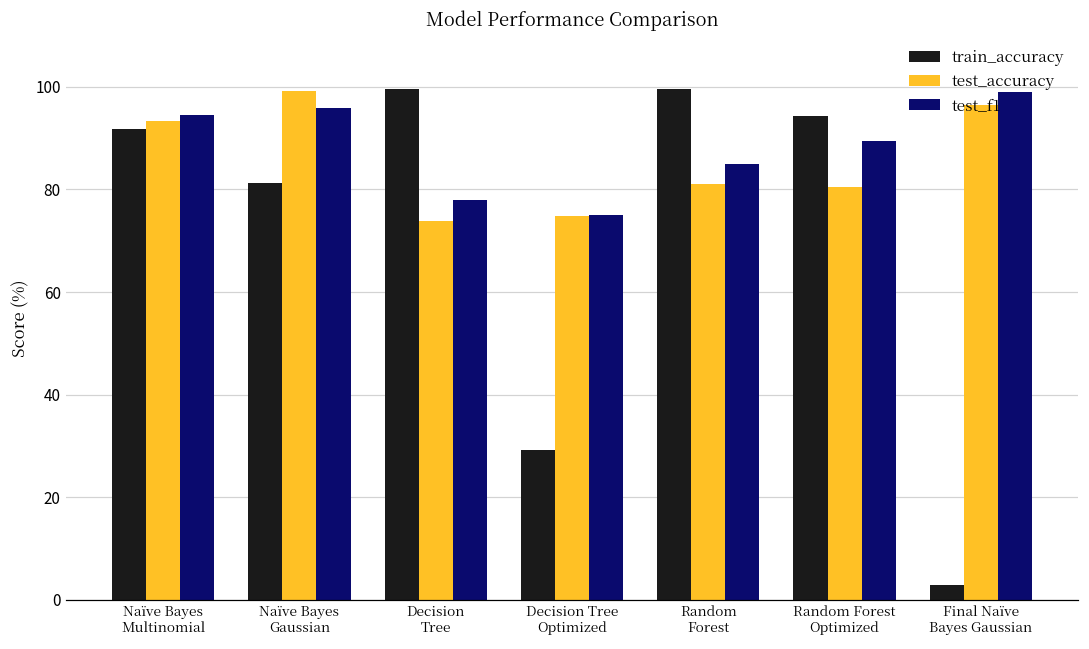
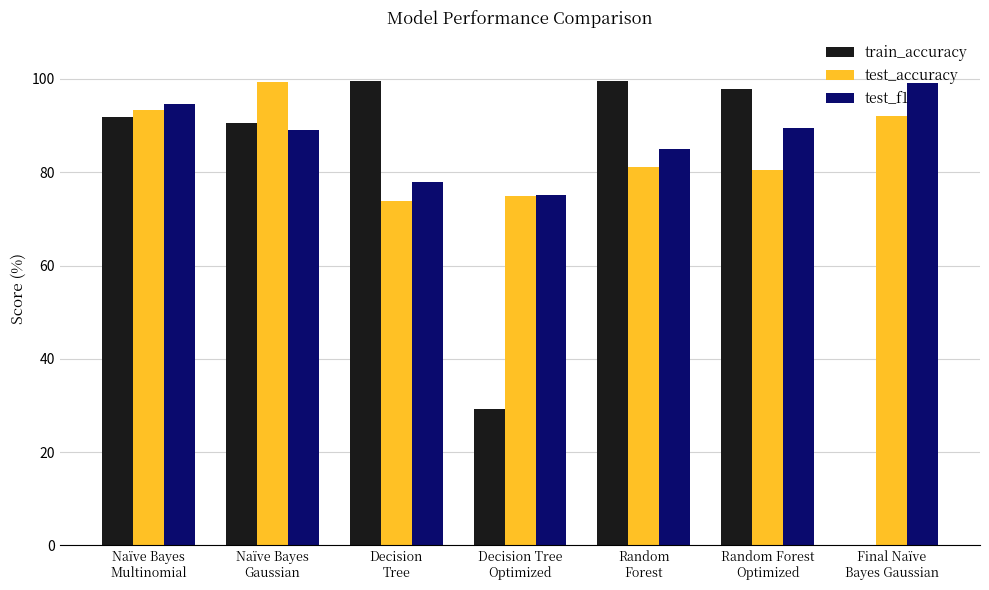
  {
    "train_accuracy": {
      "Naïve Bayes Multinomial": 92,
-     "Naïve Bayes Gaussian": 81,
+     "Naïve Bayes Gaussian": 91,
      "Decision Tree": 100,
      "Decision Tree Optimized": 29,
      "Random Forest": 100,
-     "Random Forest Optimized": 94,
-     "Final Naïve Bayes Gaussian": 3
+     "Random Forest Optimized": 98,
+     "Final Naïve Bayes Gaussian": 0
    },
    "test_accuracy": {
      "Naïve Bayes Multinomial": 93,
      "Naïve Bayes Gaussian": 99,
      "Decision Tree": 74,
      "Decision Tree Optimized": 75,
      "Random Forest": 81,
      "Random Forest Optimized": 80,
-     "Final Naïve Bayes Gaussian": 96
+     "Final Naïve Bayes Gaussian": 92
    },
    "test_f1": {
      "Naïve Bayes Multinomial": 95,
-     "Naïve Bayes Gaussian": 96,
+     "Naïve Bayes Gaussian": 89,
      "Decision Tree": 78,
      "Decision Tree Optimized": 75,
      "Random Forest": 85,
      "Random Forest Optimized": 90,
      "Final Naïve Bayes Gaussian": 99
    }
  }
